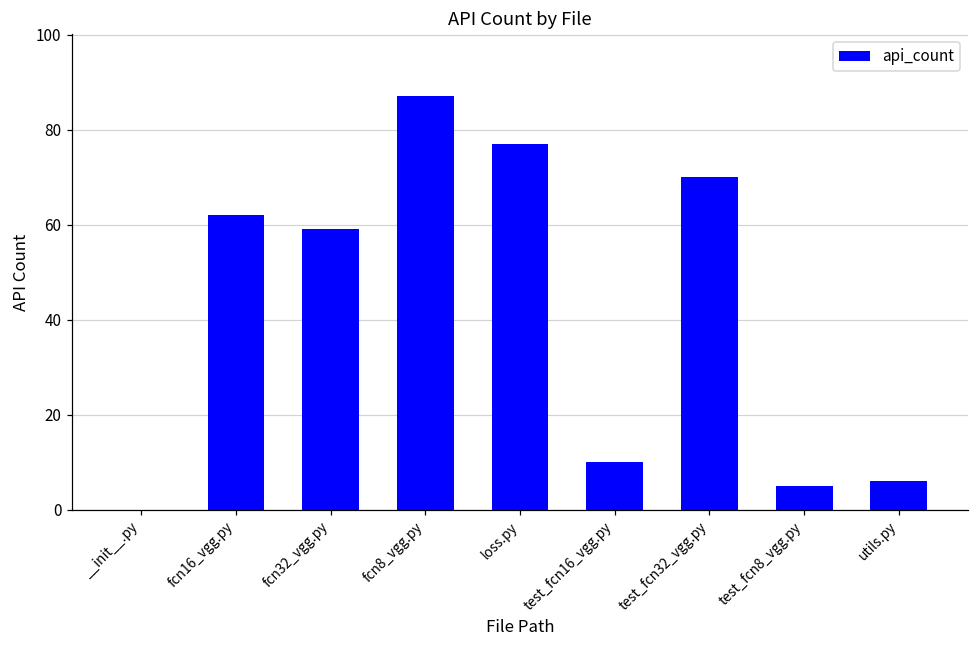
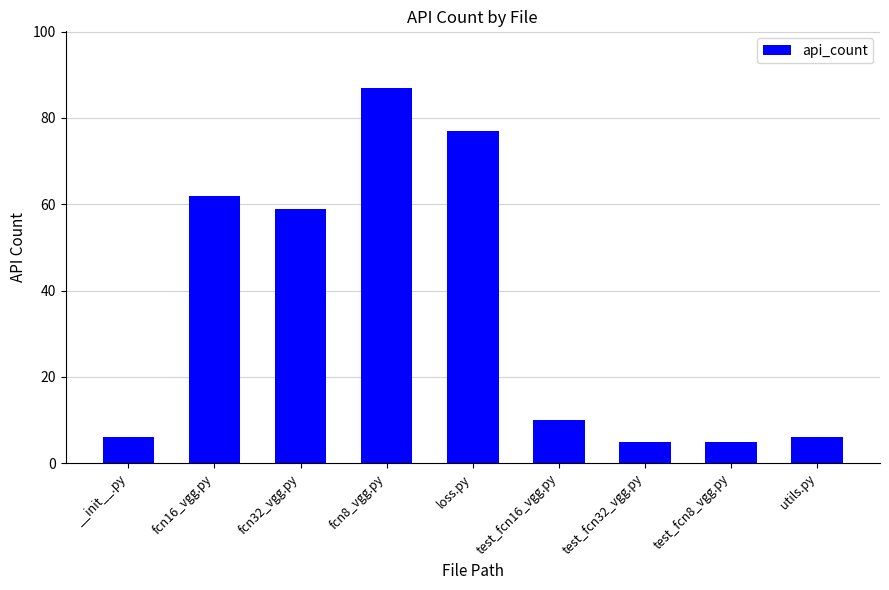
  {
-   "__init__.py": 0,
+   "__init__.py": 6,
    "fcn16_vgg.py": 62,
    "fcn32_vgg.py": 59,
    "fcn8_vgg.py": 87,
    "loss.py": 77,
    "test_fcn16_vgg.py": 10,
-   "test_fcn32_vgg.py": 70,
+   "test_fcn32_vgg.py": 5,
    "test_fcn8_vgg.py": 5,
    "utils.py": 6
  }
